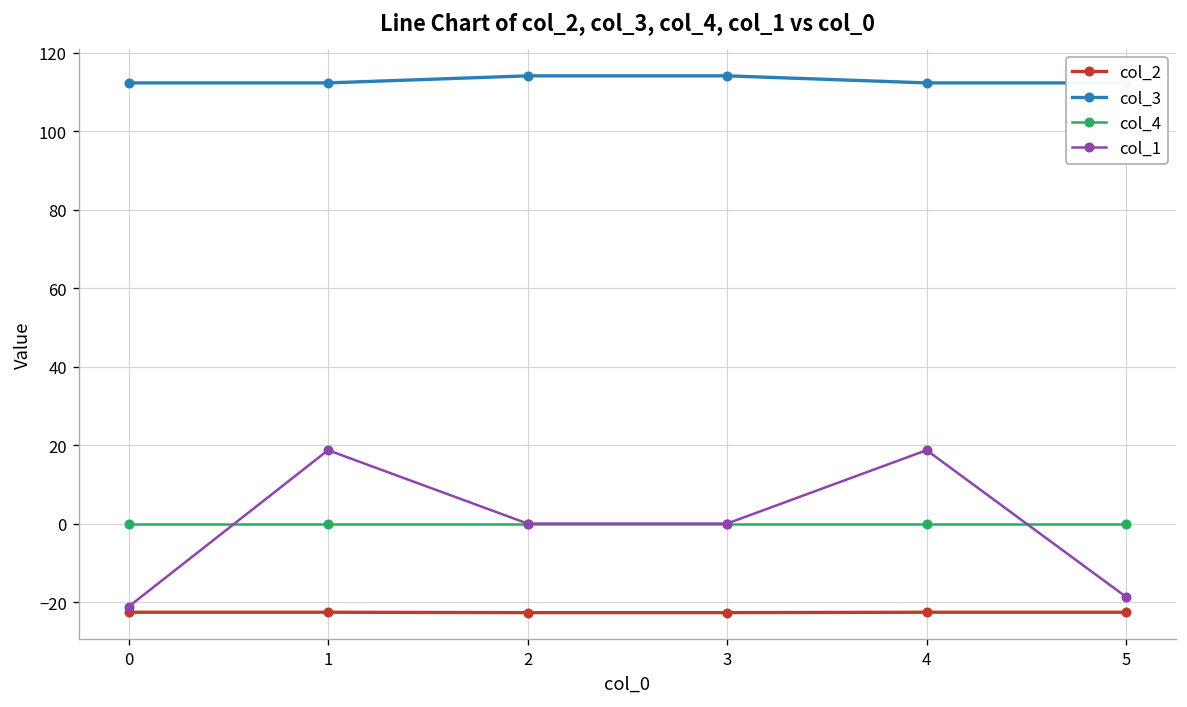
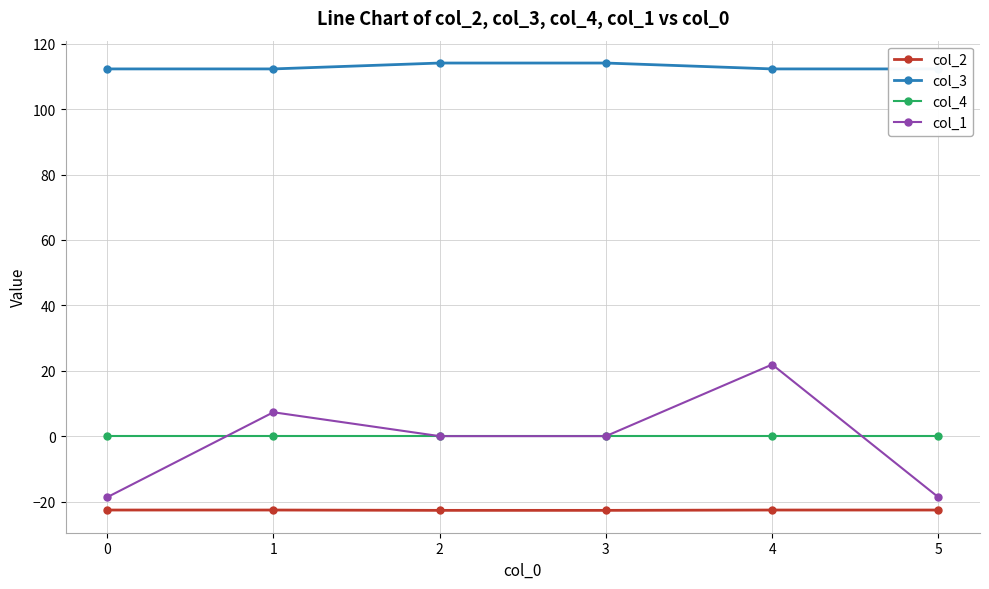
  {
    "col_2": {
      "0": -23,
      "1": -23,
      "2": -23,
      "3": -23,
      "4": -23,
      "5": -23
    },
    "col_3": {
      "0": 112,
      "1": 112,
      "2": 114,
      "3": 114,
      "4": 112
    },
    "col_4": {
      "0": 0,
      "1": 0,
      "4": 0,
      "5": 0
    },
    "col_1": {
-     "0": -21,
-     "1": 19,
-     "4": 19,
+     "0": -19,
+     "1": 7,
+     "4": 22,
      "5": -19
    }
  }
